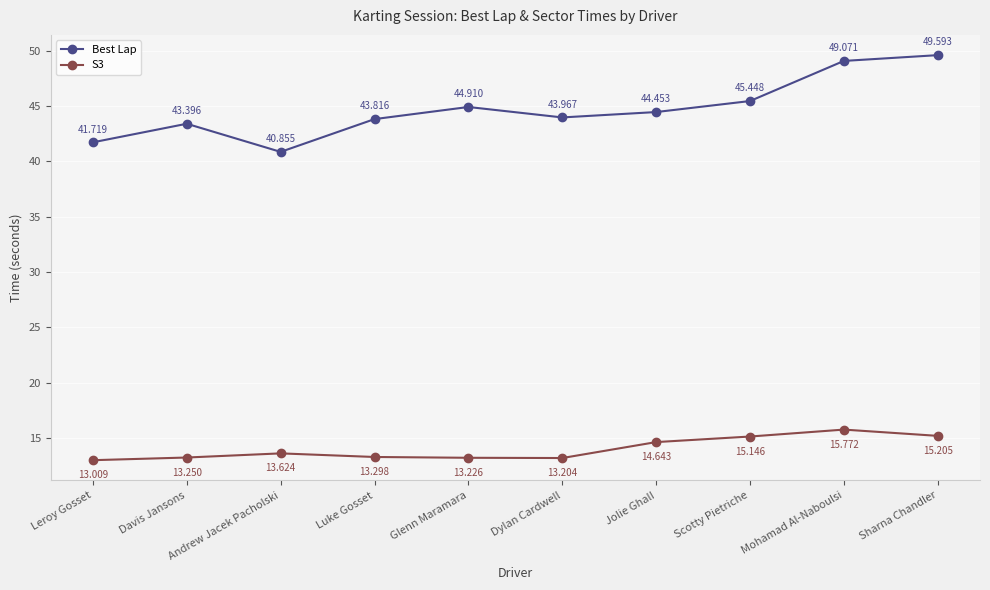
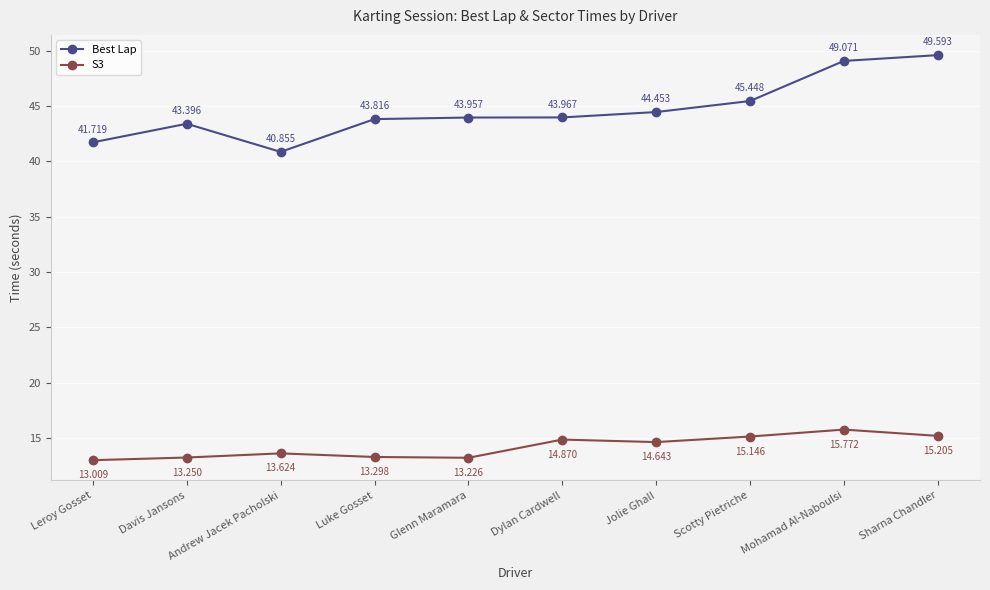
  {
    "Best Lap": {
      "Leroy Gosset": 41.719,
      "Davis Jansons": 43.396,
      "Andrew Jacek Pacholski": 40.855,
      "Luke Gosset": 43.816,
-     "Glenn Maramara": 44.910,
+     "Glenn Maramara": 43.957,
      "Dylan Cardwell": 43.967,
      "Jolie GhalI": 44.453,
      "Scotty Pietriche": 45.448,
      "Mohamad Al-Naboulsi": 49.071,
      "Sharna Chandler": 49.593
    },
    "S3": {
      "Leroy Gosset": 13.009,
      "Davis Jansons": 13.250,
      "Andrew Jacek Pacholski": 13.624,
      "Luke Gosset": 13.298,
      "Glenn Maramara": 13.226,
-     "Dylan Cardwell": 13.204,
+     "Dylan Cardwell": 14.870,
      "Jolie GhalI": 14.643,
      "Scotty Pietriche": 15.146,
      "Mohamad Al-Naboulsi": 15.772,
      "Sharna Chandler": 15.205
    }
  }
